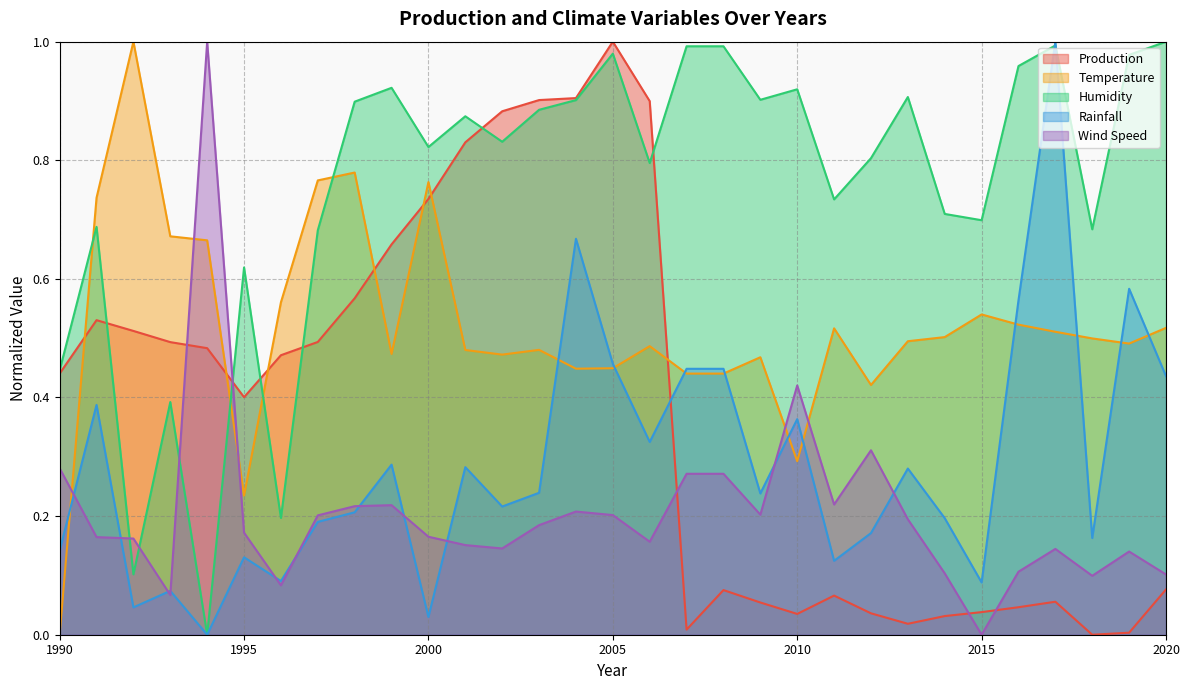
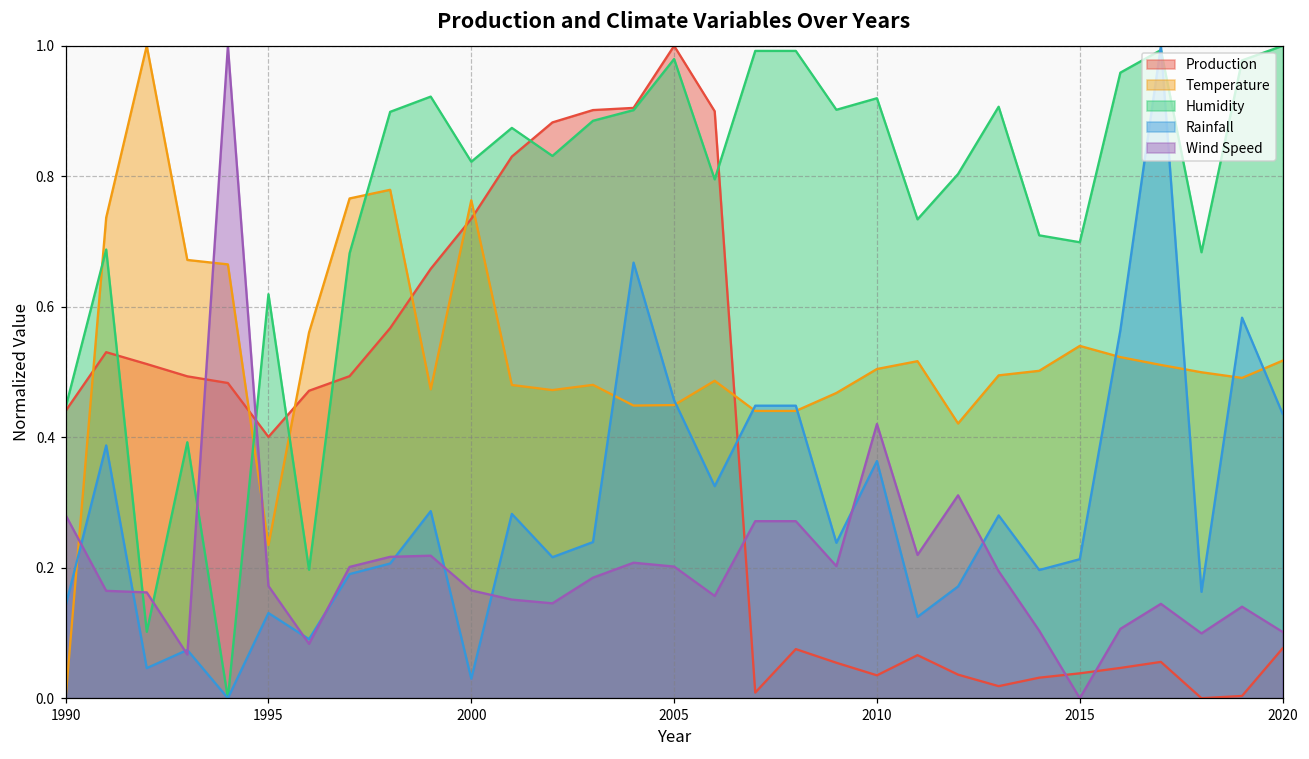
  {
    "Production": {
      "1990": 0.44,
      "1995": 0.40,
      "2000": 0.73,
      "2005": 1.00,
      "2010": 0.04,
      "2015": 0.04,
      "2020": 0.08
    },
    "Temperature": {
      "1990": 0.00,
      "1995": 0.23,
      "2000": 0.76,
      "2005": 0.45,
-     "2010": 0.29,
+     "2010": 0.50,
      "2015": 0.54,
      "2020": 0.52
    },
    "Humidity": {
      "1990": 0.45,
      "1995": 0.62,
      "2000": 0.82,
      "2005": 0.98,
      "2010": 0.92,
      "2015": 0.70,
      "2020": 1.00
    },
    "Rainfall": {
      "1990": 0.14,
      "1995": 0.13,
      "2000": 0.03,
      "2005": 0.46,
      "2010": 0.36,
-     "2015": 0.09,
+     "2015": 0.21,
      "2020": 0.44
    },
    "Wind Speed": {
      "1990": 0.28,
      "1995": 0.17,
      "2000": 0.17,
      "2005": 0.20,
      "2010": 0.42,
      "2015": 0.00,
      "2020": 0.10
    }
  }
